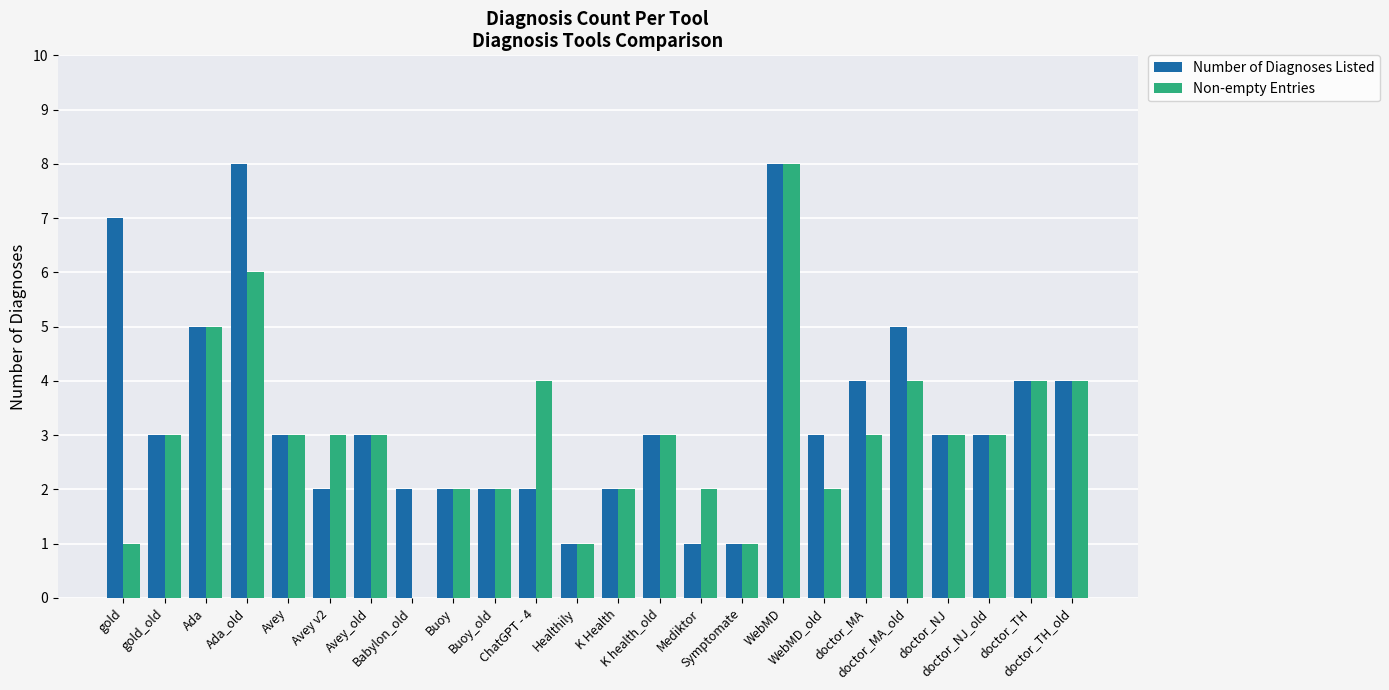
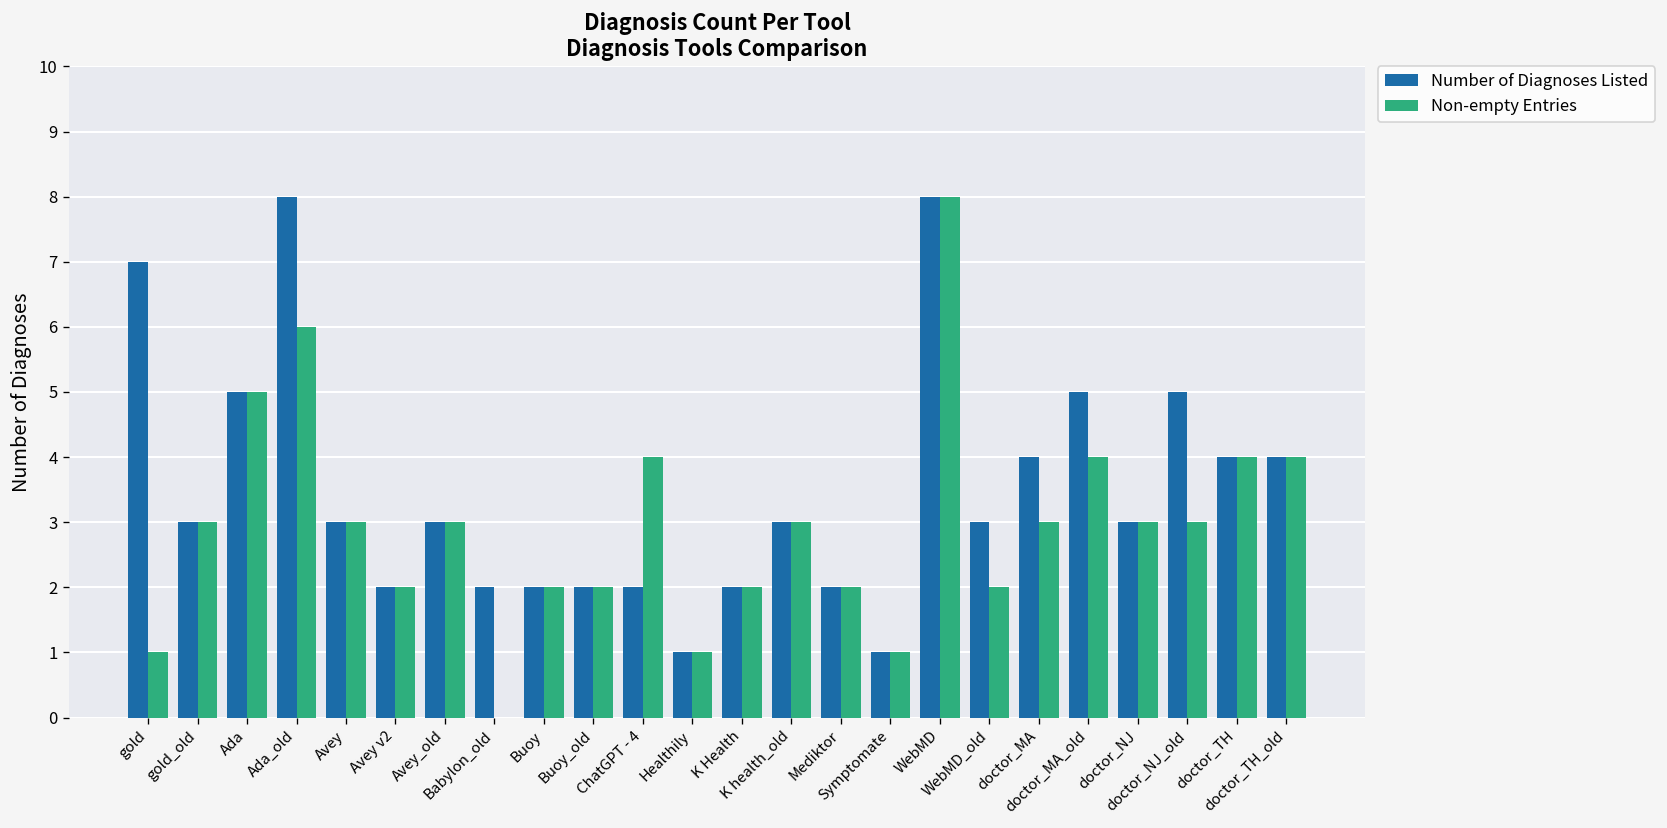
  {
    "Number of Diagnoses Listed": {
      "gold": 7,
      "gold_old": 3,
      "Ada": 5,
      "Ada_old": 8,
      "Avey": 3,
      "Avey v2": 2,
      "Avey_old": 3,
      "Babylon_old": 2,
      "Buoy": 2,
      "Buoy_old": 2,
      "ChatGPT - 4": 2,
      "Healthily": 1,
      "K Health": 2,
      "K health_old": 3,
-     "Mediktor": 1,
+     "Mediktor": 2,
      "Symptomate": 1,
      "WebMD": 8,
      "WebMD_old": 3,
      "doctor_MA": 4,
      "doctor_MA_old": 5,
      "doctor_NJ": 3,
-     "doctor_NJ_old": 3,
+     "doctor_NJ_old": 5,
      "doctor_TH": 4,
      "doctor_TH_old": 4
    },
    "Non-empty Entries": {
      "gold": 1,
      "gold_old": 3,
      "Ada": 5,
      "Ada_old": 6,
      "Avey": 3,
-     "Avey v2": 3,
+     "Avey v2": 2,
      "Avey_old": 3,
      "Babylon_old": 0,
      "Buoy": 2,
      "Buoy_old": 2,
      "ChatGPT - 4": 4,
      "Healthily": 1,
      "K Health": 2,
      "K health_old": 3,
      "Mediktor": 2,
      "Symptomate": 1,
      "WebMD": 8,
      "WebMD_old": 2,
      "doctor_MA": 3,
      "doctor_MA_old": 4,
      "doctor_NJ": 3,
      "doctor_NJ_old": 3,
      "doctor_TH": 4,
      "doctor_TH_old": 4
    }
  }
